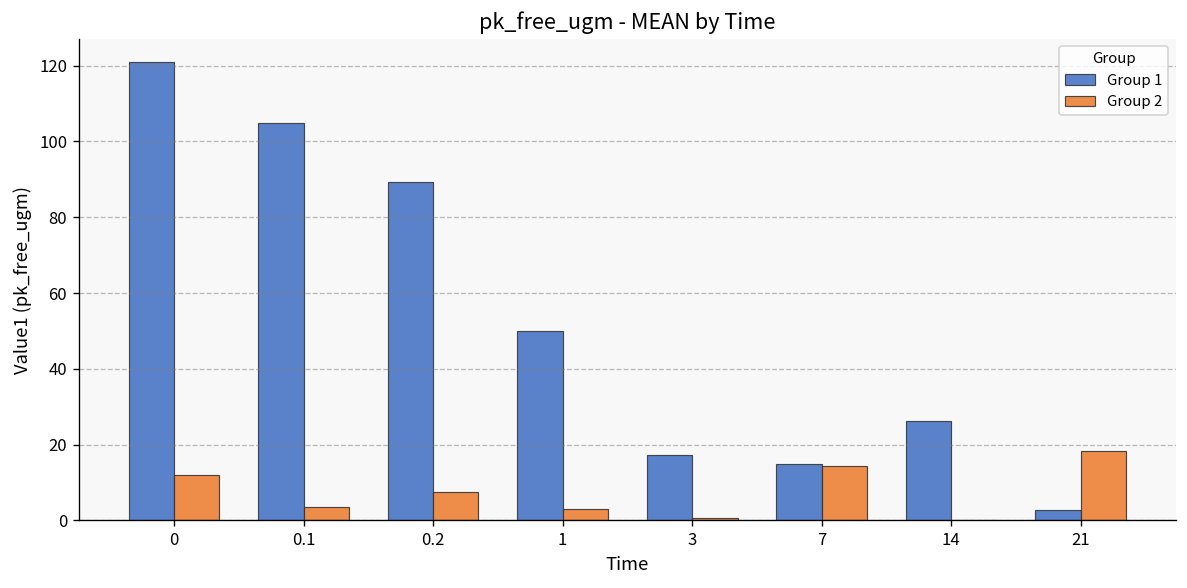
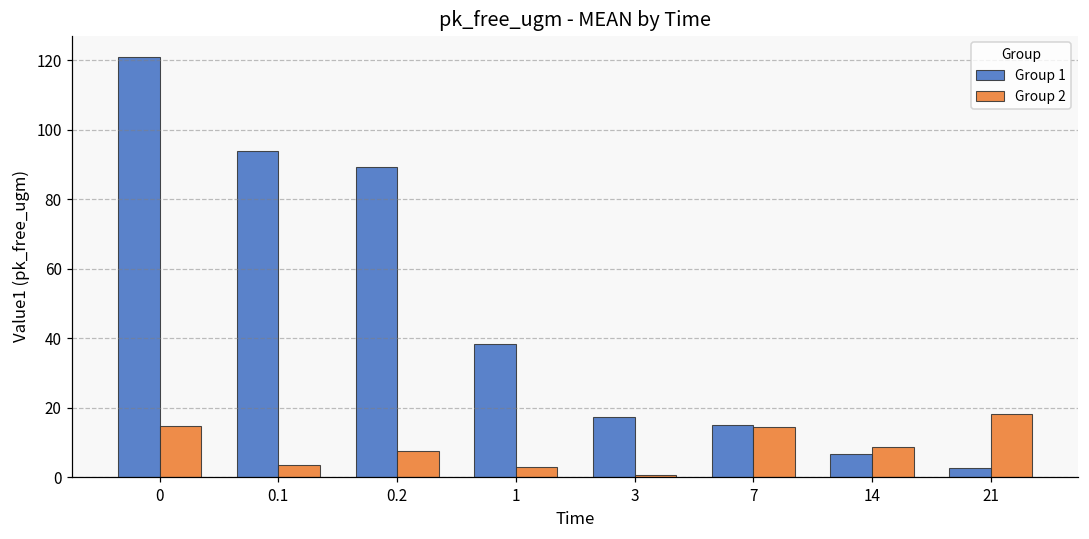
  {
    "Group 1": {
      "0": 121,
-     "0.1": 105,
+     "0.1": 94,
      "0.2": 89,
-     "1": 50,
+     "1": 38,
      "3": 17,
      "7": 15,
-     "14": 26,
+     "14": 7,
      "21": 3
    },
    "Group 2": {
-     "0": 12,
+     "0": 15,
      "0.1": 3,
      "0.2": 8,
      "1": 3,
      "7": 14,
-     "14": 0,
+     "14": 9,
      "21": 18
    }
  }
